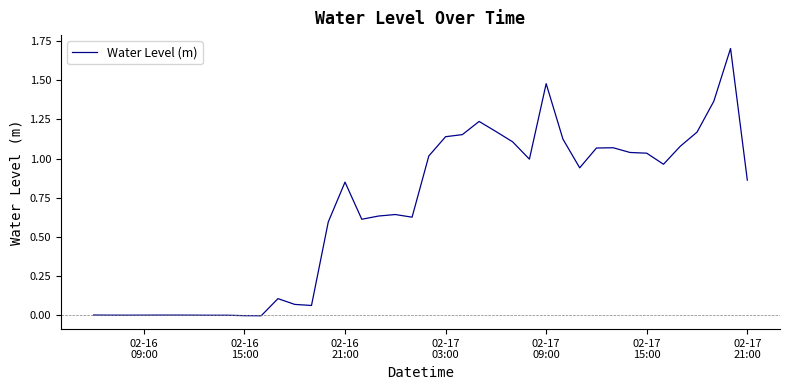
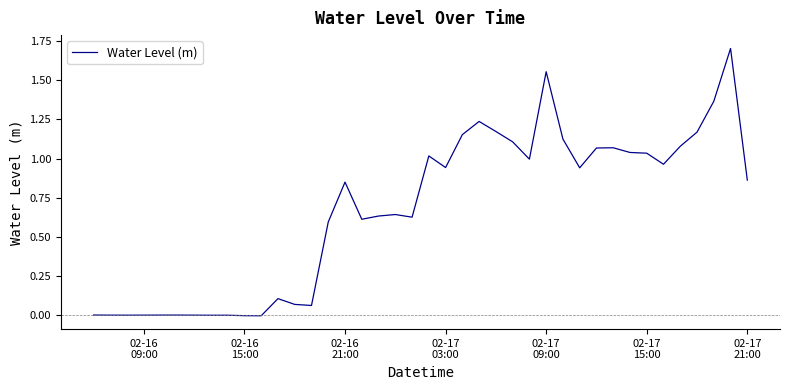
  {
    "02-16 09:00": 0.00,
    "02-16 15:00": 0.00,
    "02-16 21:00": 0.85,
-   "02-17 03:00": 1.14,
-   "02-17 09:00": 1.48,
+   "02-17 03:00": 0.94,
+   "02-17 09:00": 1.55,
    "02-17 15:00": 1.03,
    "02-17 21:00": 0.86
  }
